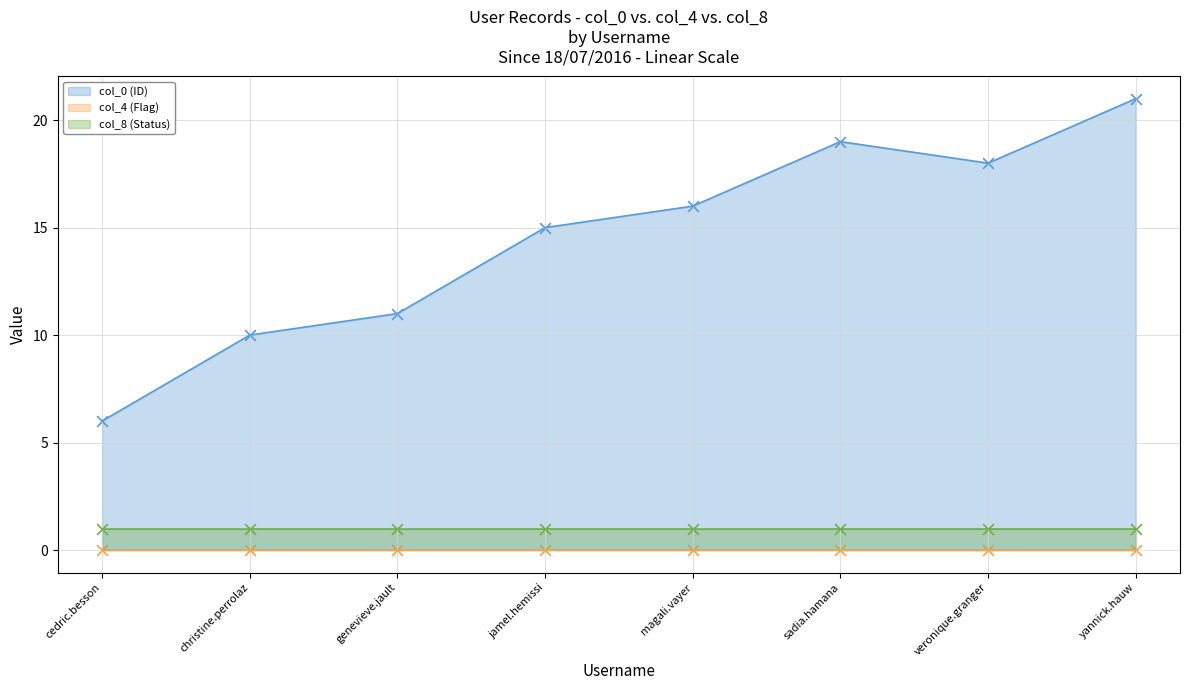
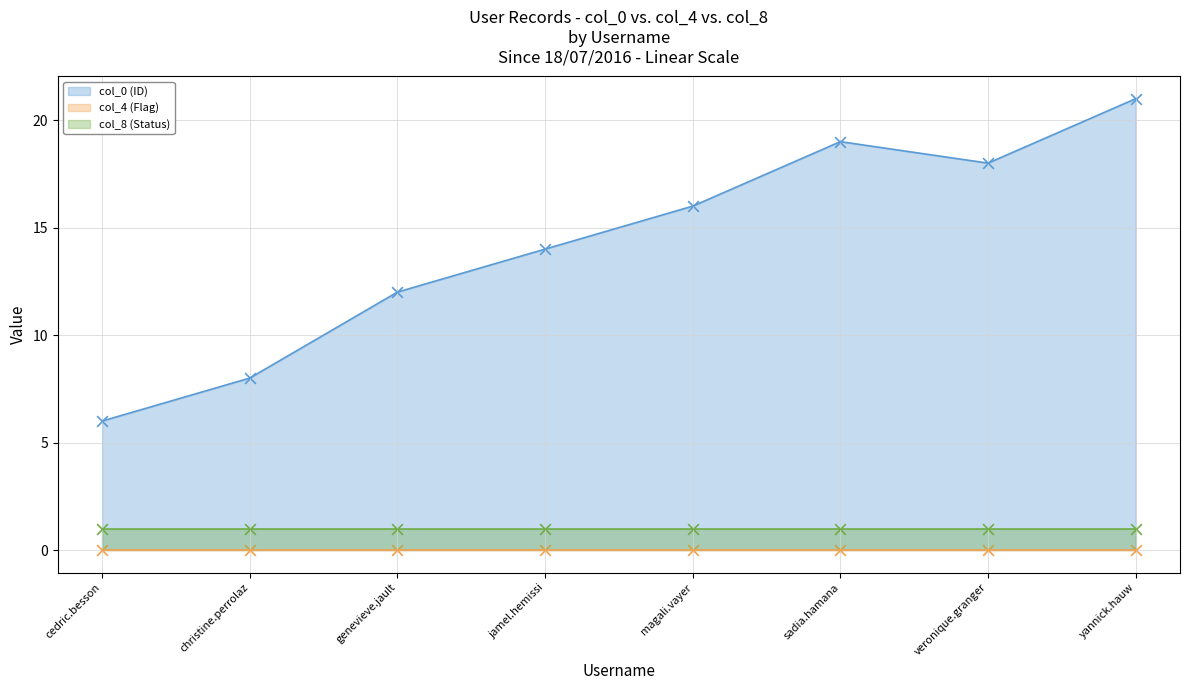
  {
    "col_0 (ID)": {
      "cedric.besson": 6,
-     "christine.perrolaz": 10,
-     "genevieve.jault": 11,
-     "jamel.hemissi": 15,
+     "christine.perrolaz": 8,
+     "genevieve.jault": 12,
+     "jamel.hemissi": 14,
      "magali.vayer": 16,
      "sadia.hamana": 19,
      "veronique.granger": 18,
      "yannick.hauw": 21
    },
    "col_4 (Flag)": {
      "cedric.besson": 0,
      "christine.perrolaz": 0,
      "genevieve.jault": 0,
      "jamel.hemissi": 0,
      "magali.vayer": 0,
      "sadia.hamana": 0,
      "veronique.granger": 0,
      "yannick.hauw": 0
    },
    "col_8 (Status)": {
      "cedric.besson": 1,
      "christine.perrolaz": 1,
      "genevieve.jault": 1,
      "jamel.hemissi": 1,
      "magali.vayer": 1,
      "sadia.hamana": 1,
      "veronique.granger": 1,
      "yannick.hauw": 1
    }
  }
